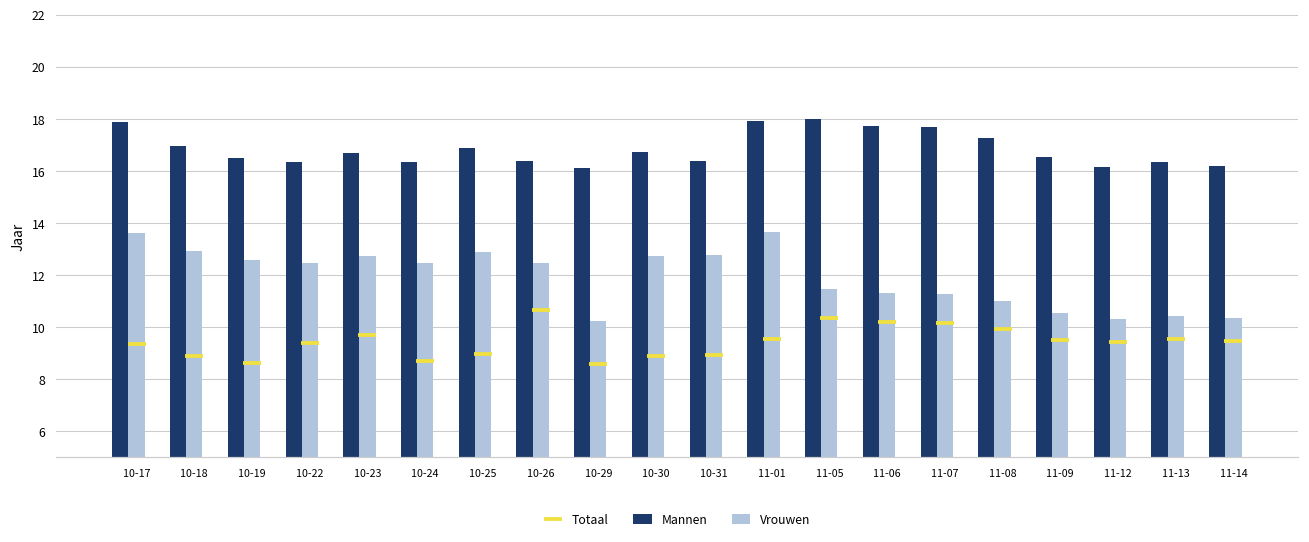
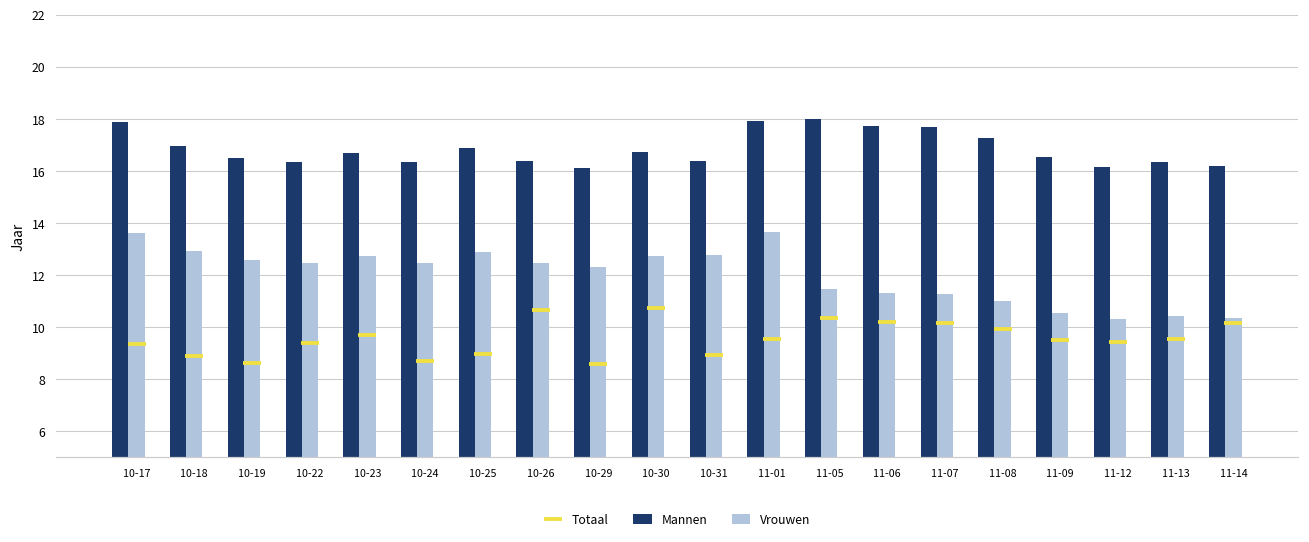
  {
    "Mannen": {
      "10-17": 17.9,
      "10-18": 17.0,
      "10-19": 16.5,
      "10-22": 16.4,
      "10-23": 16.7,
      "10-24": 16.4,
      "10-25": 16.9,
      "10-26": 16.4,
      "10-29": 16.1,
      "10-30": 16.7,
      "10-31": 16.4,
      "11-01": 17.9,
      "11-05": 18.0,
      "11-06": 17.7,
      "11-07": 17.7,
      "11-08": 17.3,
      "11-09": 16.5,
      "11-12": 16.2,
      "11-13": 16.4,
      "11-14": 16.2
    },
    "Totaal": {
      "10-17": 9.4,
      "10-18": 8.9,
      "10-19": 8.6,
      "10-22": 9.4,
      "10-23": 9.7,
      "10-24": 8.7,
      "10-25": 9.0,
      "10-26": 10.7,
      "10-29": 8.6,
-     "10-30": 8.9,
+     "10-30": 10.7,
      "10-31": 8.9,
      "11-01": 9.6,
      "11-05": 10.4,
      "11-06": 10.2,
      "11-07": 10.2,
      "11-08": 9.9,
      "11-09": 9.5,
      "11-12": 9.4,
      "11-13": 9.6,
-     "11-14": 9.5
+     "11-14": 10.2
    },
    "Vrouwen": {
      "10-17": 13.6,
      "10-18": 12.9,
      "10-19": 12.6,
      "10-22": 12.5,
      "10-23": 12.7,
      "10-24": 12.5,
      "10-25": 12.9,
      "10-26": 12.5,
-     "10-29": 10.3,
+     "10-29": 12.3,
      "10-30": 12.8,
      "10-31": 12.8,
      "11-01": 13.7,
      "11-05": 11.5,
      "11-06": 11.3,
      "11-07": 11.3,
      "11-08": 11.0,
      "11-09": 10.5,
      "11-12": 10.3,
      "11-13": 10.4,
      "11-14": 10.3
    }
  }
